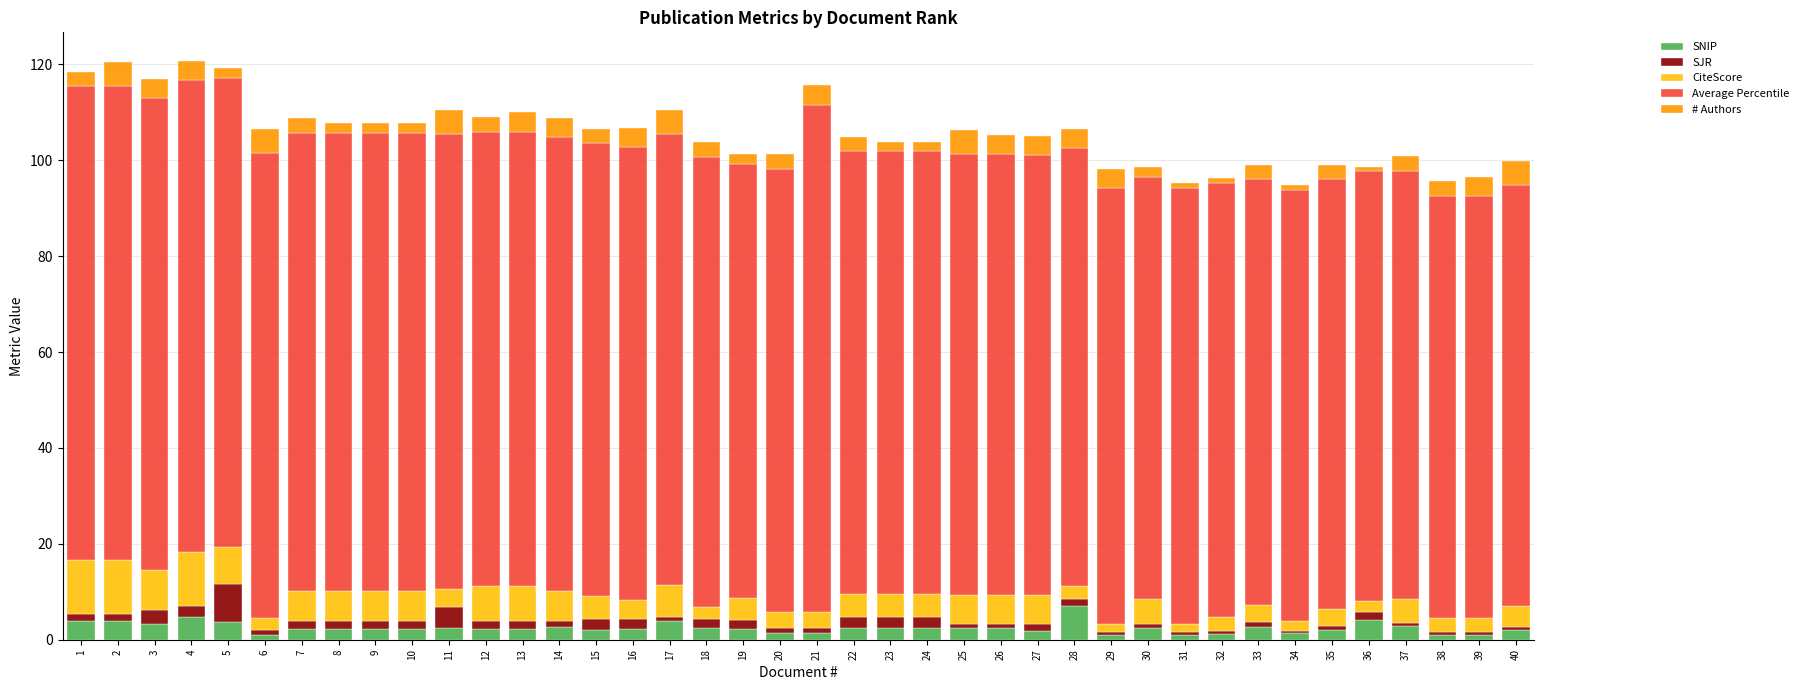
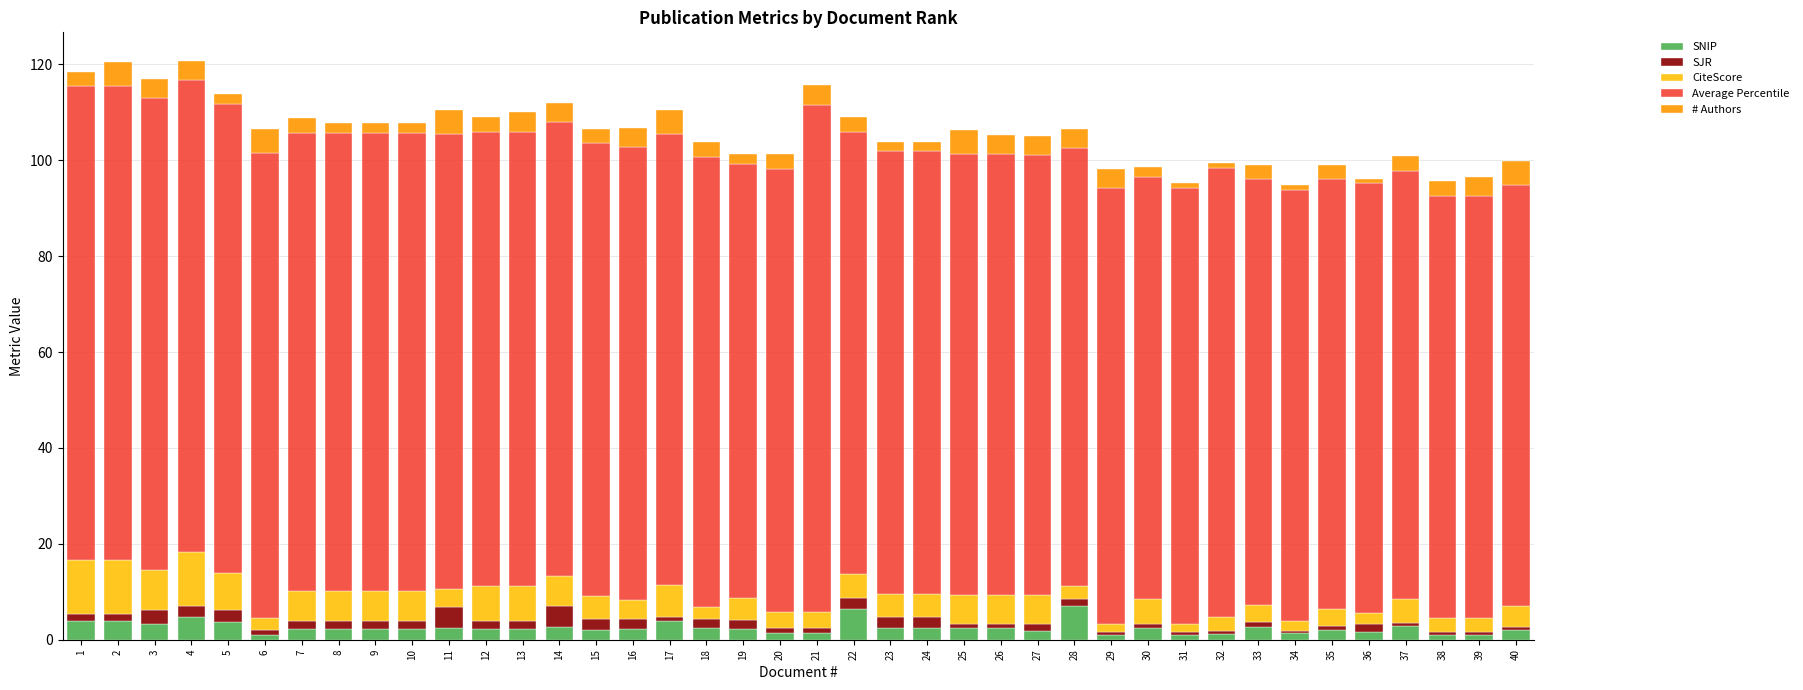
  {
    "SNIP": {
      "1": 4,
      "2": 4,
      "3": 3,
      "4": 5,
      "5": 4,
      "6": 1,
      "7": 2,
      "8": 2,
      "9": 2,
      "10": 2,
      "11": 2,
      "12": 2,
      "13": 2,
      "14": 3,
      "15": 2,
      "16": 2,
      "17": 4,
      "18": 2,
      "19": 2,
      "20": 1,
      "21": 1,
-     "22": 2,
+     "22": 6,
      "23": 2,
      "24": 2,
      "25": 2,
      "26": 2,
      "27": 2,
      "28": 7,
      "29": 1,
      "30": 2,
      "31": 1,
      "32": 1,
      "33": 3,
      "34": 1,
      "35": 2,
-     "36": 4,
+     "36": 2,
      "37": 3,
      "38": 1,
      "39": 1,
      "40": 2
    },
    "SJR": {
      "1": 1,
      "2": 1,
      "3": 3,
      "4": 2,
-     "5": 8,
+     "5": 2,
      "6": 1,
      "7": 2,
      "8": 2,
      "9": 2,
      "10": 2,
      "11": 4,
      "12": 2,
      "13": 2,
-     "14": 1,
+     "14": 4,
      "15": 2,
      "16": 2,
      "17": 1,
      "18": 2,
      "19": 2,
      "20": 1,
      "21": 1,
      "22": 2,
      "23": 2,
      "24": 2,
      "25": 1,
      "26": 1,
      "27": 2,
      "28": 1,
      "29": 1,
      "30": 1,
      "31": 1,
      "32": 1,
      "33": 1,
      "35": 1,
      "36": 2,
      "37": 1,
      "38": 1,
      "39": 1,
      "40": 1
    },
    "Average Percentile": {
      "1": 99,
      "2": 99,
      "3": 99,
      "4": 98,
      "5": 98,
      "6": 97,
      "7": 96,
      "8": 96,
      "9": 96,
      "10": 96,
      "11": 95,
      "12": 95,
      "13": 95,
      "14": 95,
      "15": 95,
      "16": 95,
      "17": 94,
      "18": 94,
      "19": 91,
      "20": 93,
      "21": 106,
      "22": 92,
      "23": 92,
      "24": 92,
      "25": 92,
      "26": 92,
      "27": 92,
      "28": 92,
      "29": 91,
      "30": 88,
      "31": 91,
-     "32": 91,
+     "32": 94,
      "33": 89,
      "34": 90,
      "35": 90,
      "36": 90,
      "37": 89,
      "38": 88,
      "39": 88,
      "40": 88
    }
  }
